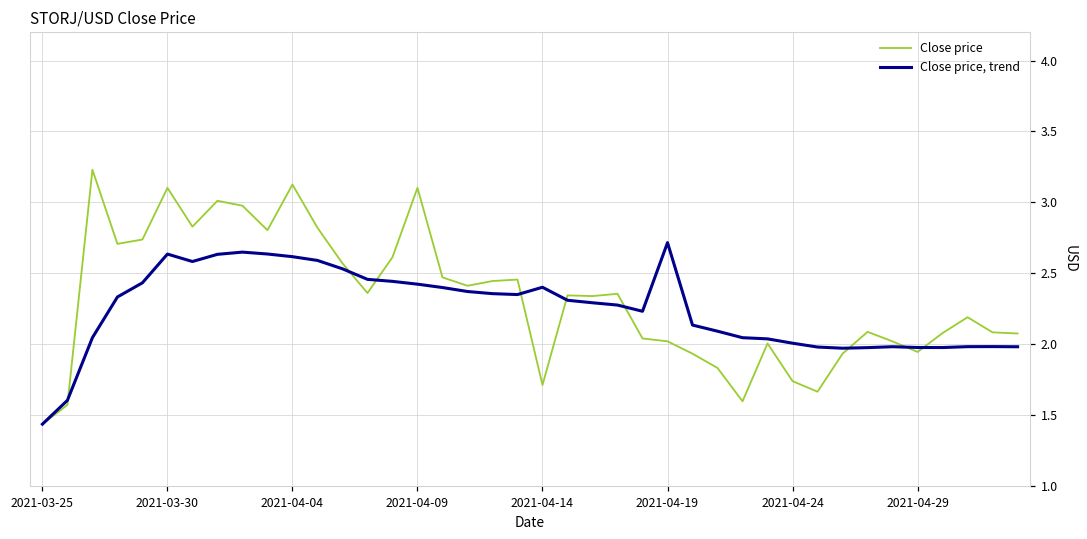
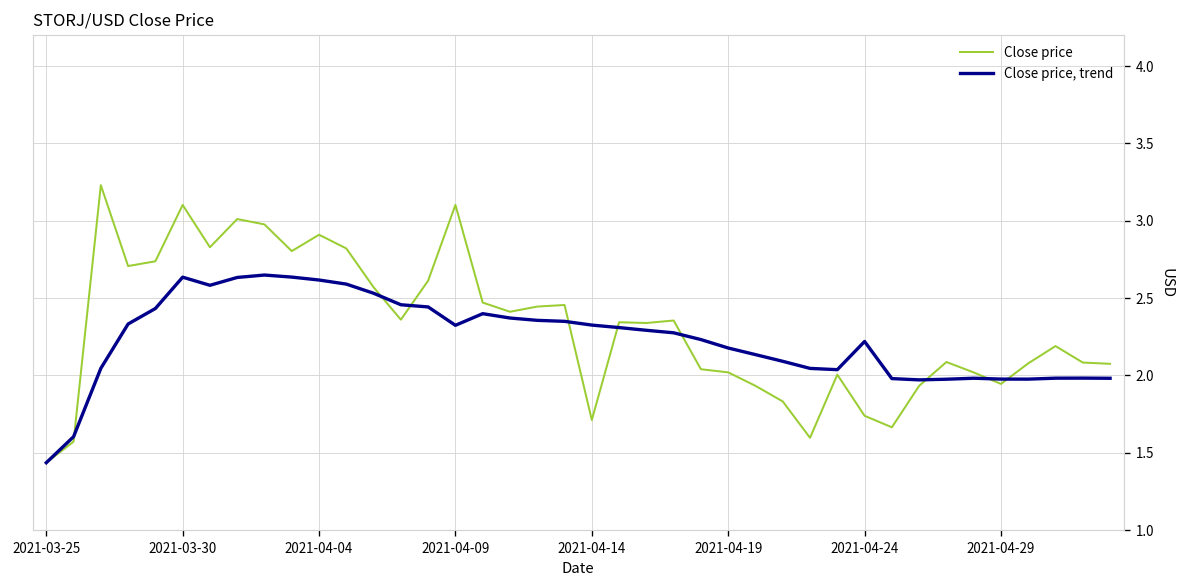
  {
    "Close price": {
      "2021-03-30": 3.10,
-     "2021-04-04": 3.13,
+     "2021-04-04": 2.91,
      "2021-04-09": 3.10,
      "2021-04-14": 1.71,
      "2021-04-19": 2.02,
      "2021-04-24": 1.74,
      "2021-04-29": 1.95
    },
    "Close price, trend": {
      "2021-03-30": 2.64,
      "2021-04-04": 2.62,
-     "2021-04-09": 2.42,
-     "2021-04-14": 2.40,
-     "2021-04-19": 2.72,
-     "2021-04-24": 2.01,
+     "2021-04-09": 2.32,
+     "2021-04-14": 2.33,
+     "2021-04-19": 2.18,
+     "2021-04-24": 2.22,
      "2021-04-29": 1.98
    }
  }
